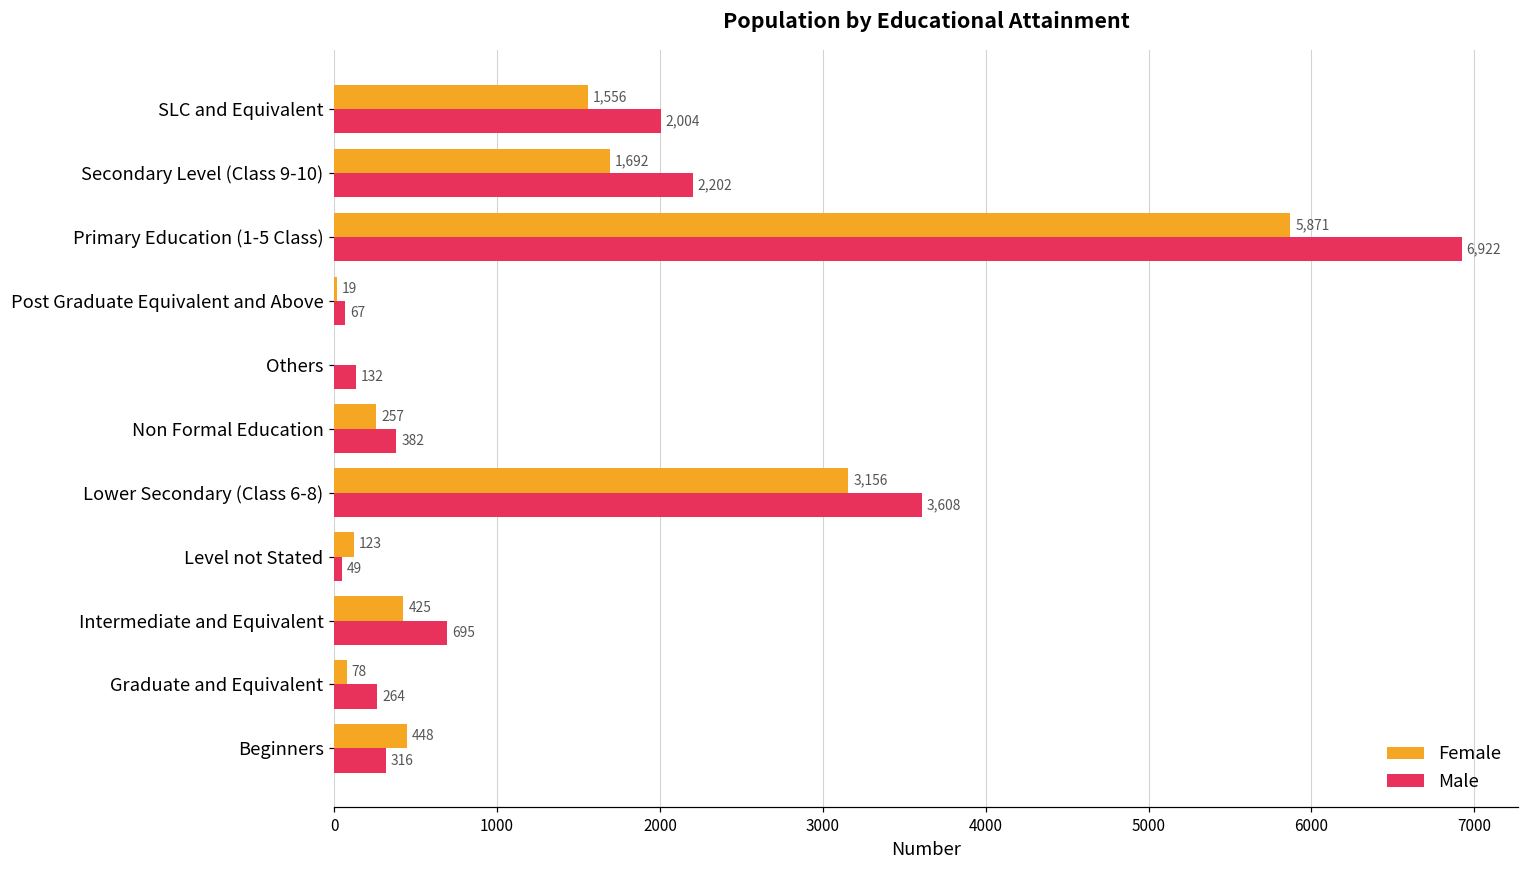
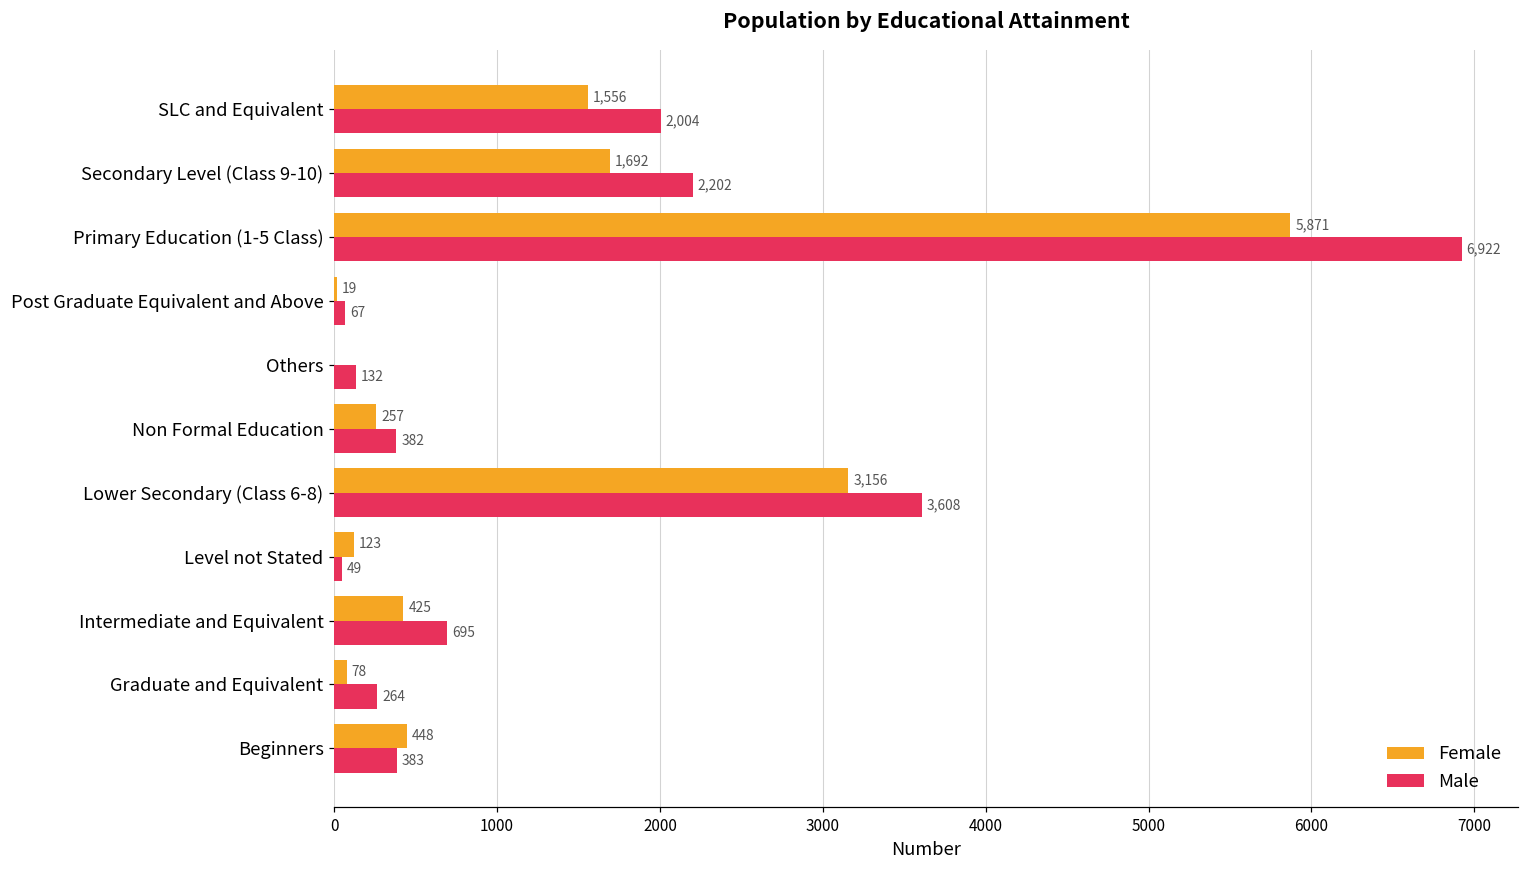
  {
    "Female": {
      "SLC and Equivalent": "1,556",
      "Secondary Level (Class 9-10)": "1,692",
      "Primary Education (1-5 Class)": "5,871",
      "Post Graduate Equivalent and Above": "19",
      "Non Formal Education": "257",
      "Lower Secondary (Class 6-8)": "3,156",
      "Level not Stated": "123",
      "Intermediate and Equivalent": "425",
      "Graduate and Equivalent": "78",
      "Beginners": "448"
    },
    "Male": {
      "SLC and Equivalent": "2,004",
      "Secondary Level (Class 9-10)": "2,202",
      "Primary Education (1-5 Class)": "6,922",
      "Post Graduate Equivalent and Above": "67",
      "Others": "132",
      "Non Formal Education": "382",
      "Lower Secondary (Class 6-8)": "3,608",
      "Level not Stated": "49",
      "Intermediate and Equivalent": "695",
      "Graduate and Equivalent": "264",
-     "Beginners": "316"
+     "Beginners": "383"
    }
  }
